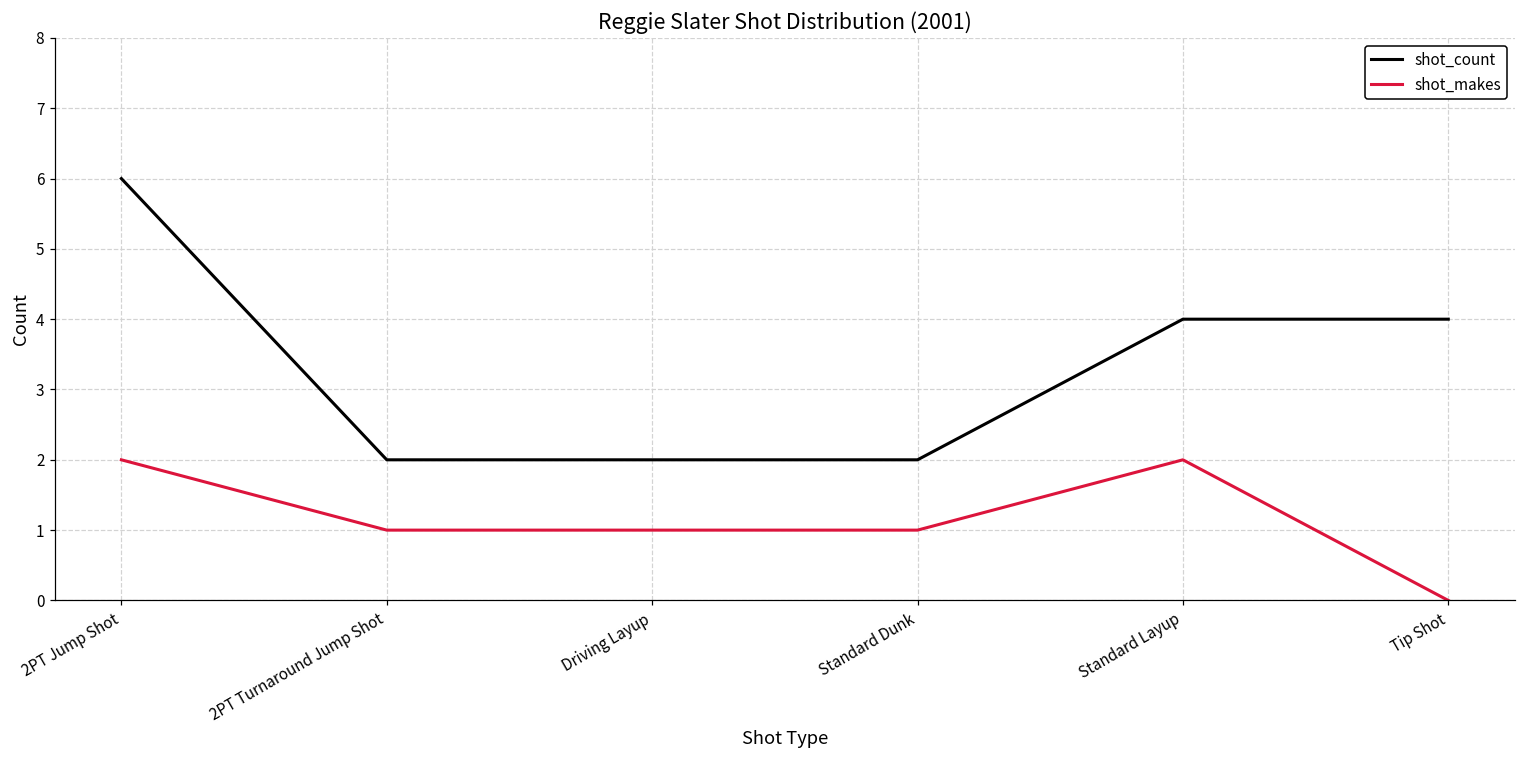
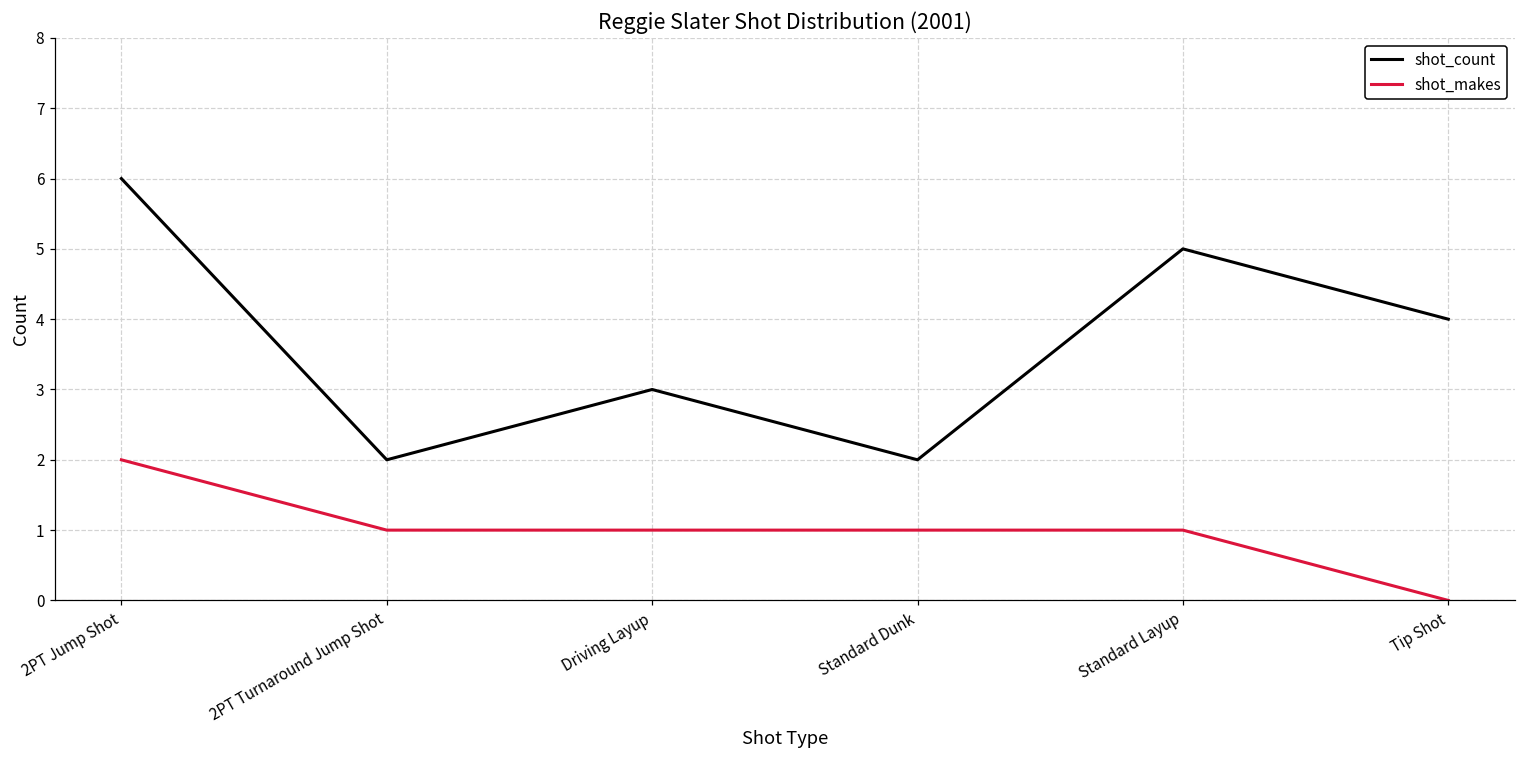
  {
    "shot_count": {
      "2PT Jump Shot": 6,
      "2PT Turnaround Jump Shot": 2,
-     "Driving Layup": 2,
+     "Driving Layup": 3,
      "Standard Dunk": 2,
-     "Standard Layup": 4,
+     "Standard Layup": 5,
      "Tip Shot": 4
    },
    "shot_makes": {
      "2PT Jump Shot": 2,
      "2PT Turnaround Jump Shot": 1,
      "Driving Layup": 1,
      "Standard Dunk": 1,
-     "Standard Layup": 2,
+     "Standard Layup": 1,
      "Tip Shot": 0
    }
  }
